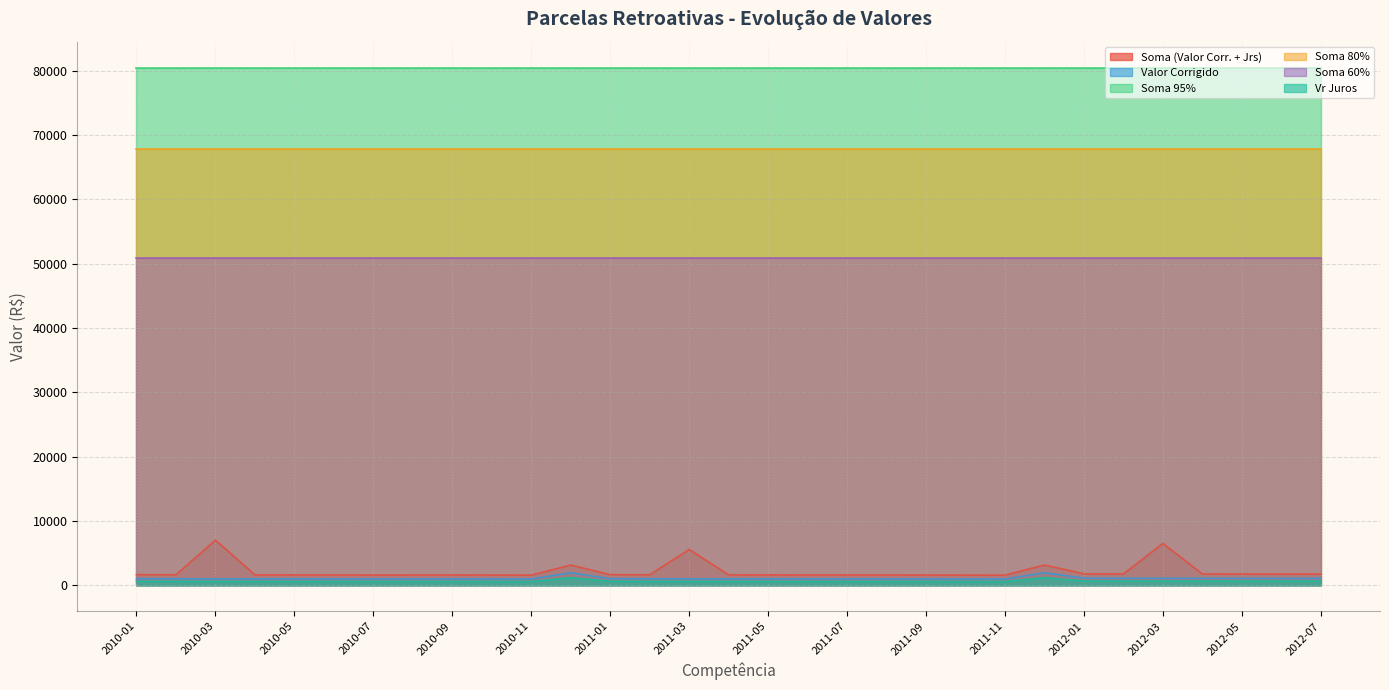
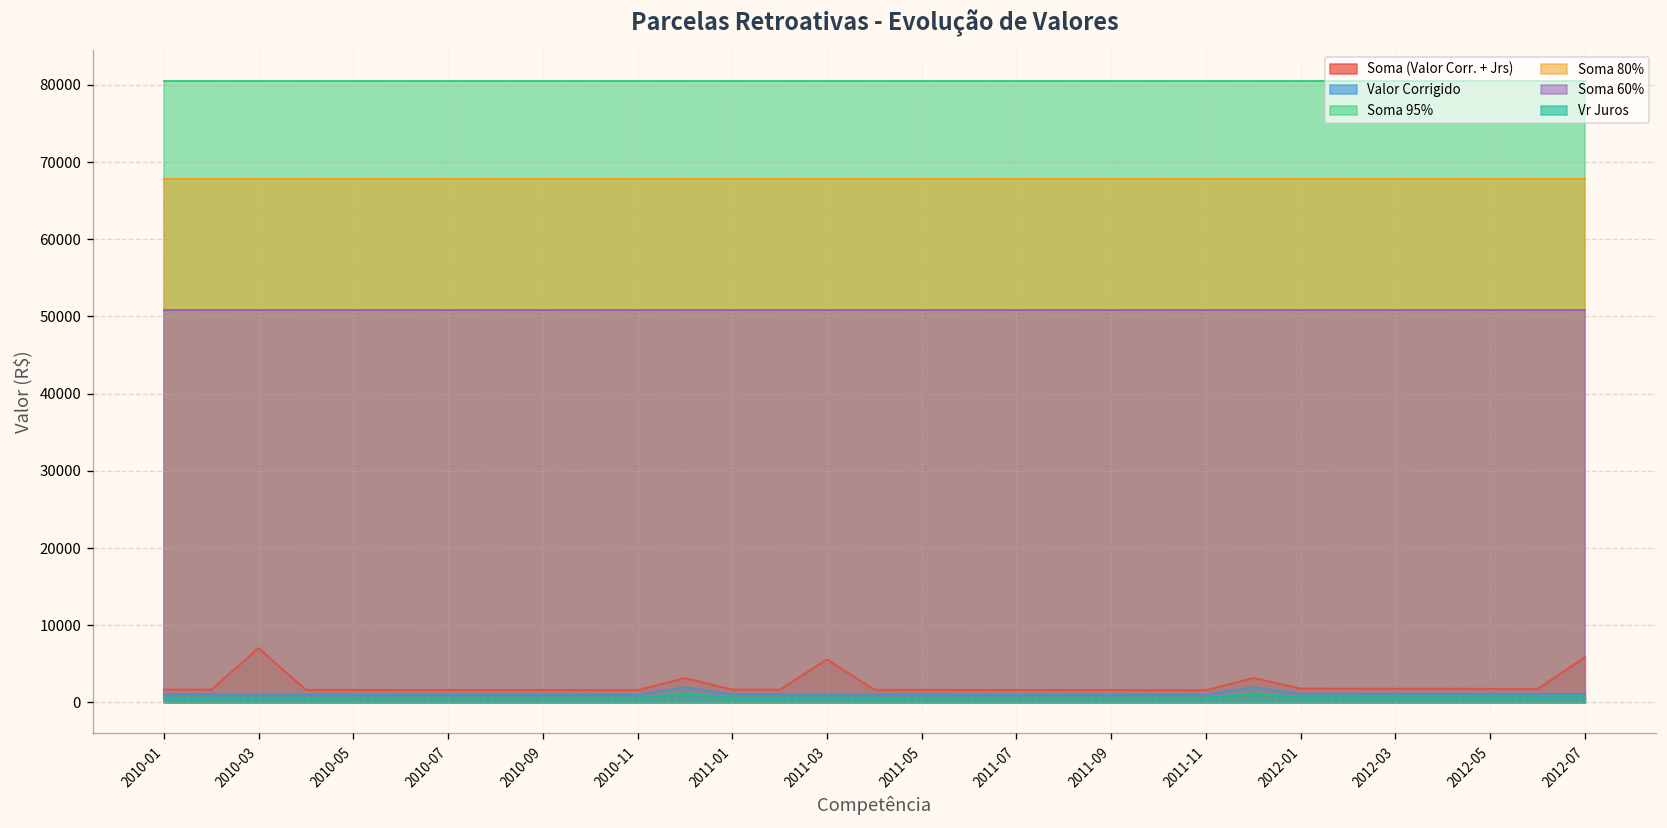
  {
    "Soma (Valor Corr. + Jrs)": {
      "2010-01": 2000,
      "2010-03": 7000,
      "2010-05": 2000,
      "2010-07": 2000,
      "2010-09": 2000,
      "2010-11": 2000,
      "2011-01": 2000,
      "2011-03": 6000,
      "2011-05": 2000,
      "2011-07": 2000,
      "2011-09": 2000,
      "2011-11": 2000,
      "2012-01": 2000,
-     "2012-03": 7000,
+     "2012-03": 2000,
      "2012-05": 2000,
-     "2012-07": 2000
+     "2012-07": 6000
    },
    "Valor Corrigido": {
      "2012-01": 1000,
      "2012-03": 1000,
      "2012-05": 1000,
      "2012-07": 1000
    },
    "Soma 80%": {
      "2010-01": 68000,
      "2010-03": 68000,
      "2010-05": 68000,
      "2010-07": 68000,
      "2010-09": 68000,
      "2010-11": 68000,
      "2011-01": 68000,
      "2011-03": 68000,
      "2011-05": 68000,
      "2011-07": 68000,
      "2011-09": 68000,
      "2011-11": 68000,
      "2012-01": 68000,
      "2012-03": 68000,
      "2012-05": 68000,
      "2012-07": 68000
    },
    "Soma 60%": {
      "2010-01": 51000,
      "2010-03": 51000,
      "2010-05": 51000,
      "2010-07": 51000,
      "2010-09": 51000,
      "2010-11": 51000,
      "2011-01": 51000,
      "2011-03": 51000,
      "2011-05": 51000,
      "2011-07": 51000,
      "2011-09": 51000,
      "2011-11": 51000,
      "2012-01": 51000,
      "2012-03": 51000,
      "2012-05": 51000,
      "2012-07": 51000
    }
  }
